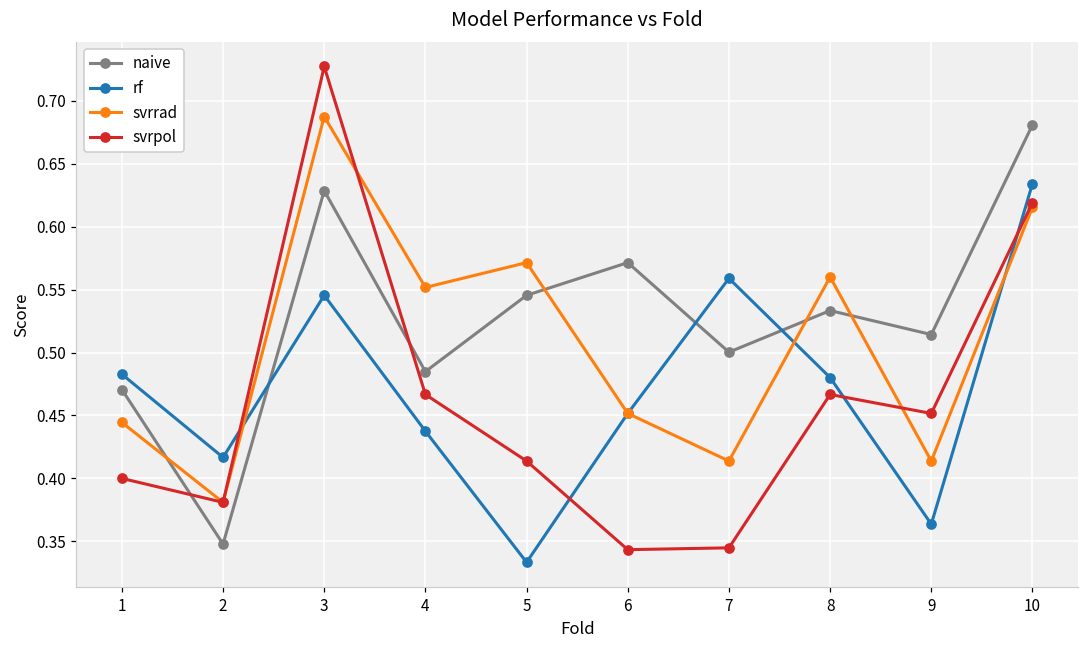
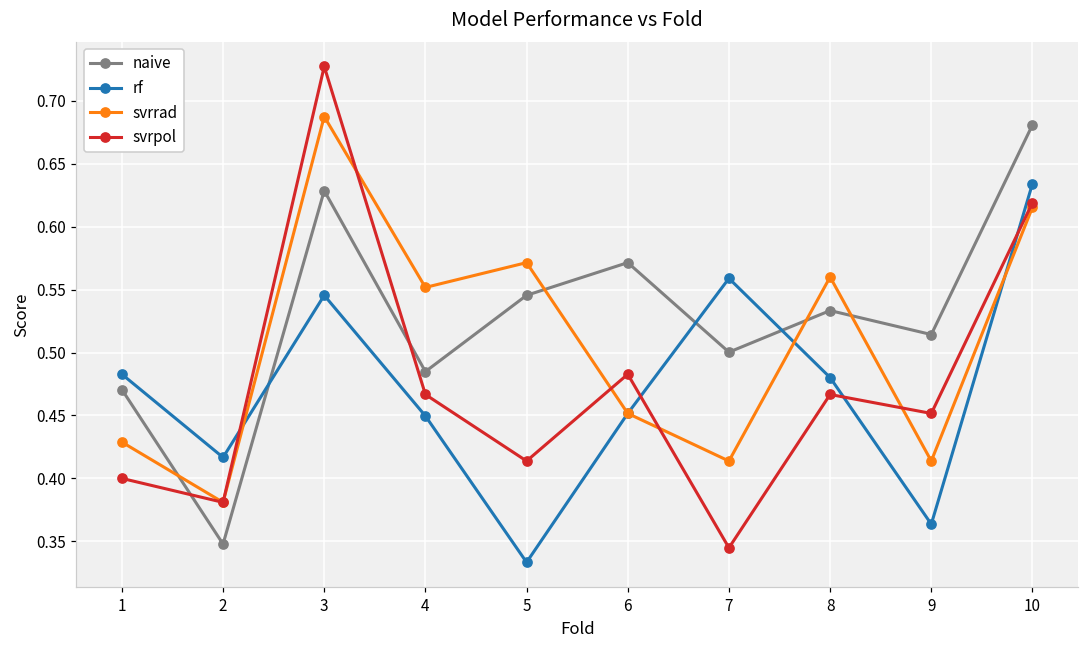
  {
    "naive": {
      "1": 0.471,
      "2": 0.348,
      "3": 0.629,
      "4": 0.485,
      "5": 0.545,
      "6": 0.571,
      "7": 0.500,
      "8": 0.533,
      "9": 0.514,
      "10": 0.681
    },
    "rf": {
      "1": 0.483,
      "2": 0.417,
      "3": 0.545,
-     "4": 0.438,
+     "4": 0.450,
      "5": 0.333,
      "7": 0.559,
      "8": 0.480,
      "9": 0.364,
      "10": 0.634
    },
    "svrrad": {
-     "1": 0.444,
+     "1": 0.429,
      "3": 0.688,
      "4": 0.552,
      "5": 0.571,
      "7": 0.414,
      "8": 0.560,
      "9": 0.414,
      "10": 0.615
    },
    "svrpol": {
      "1": 0.400,
      "3": 0.727,
      "4": 0.467,
      "5": 0.414,
-     "6": 0.343,
+     "6": 0.483,
      "7": 0.345,
      "8": 0.467,
      "9": 0.452,
      "10": 0.619
    }
  }
